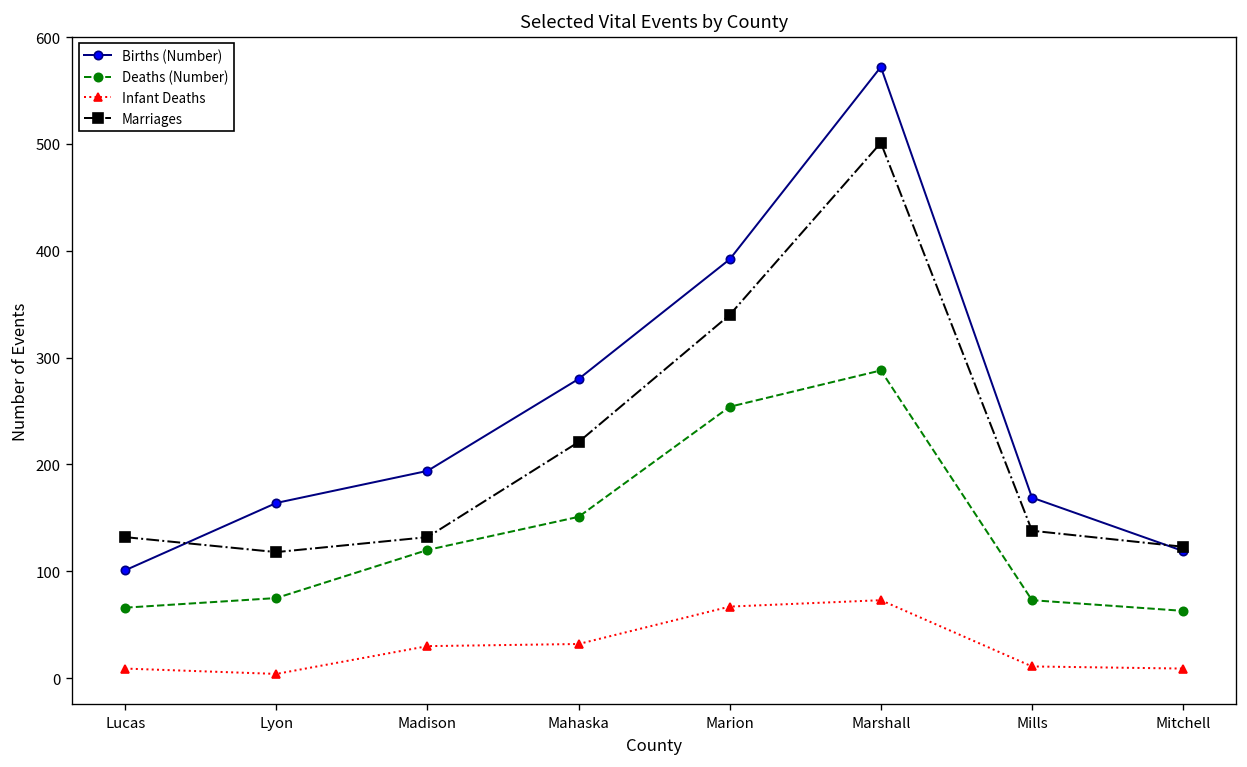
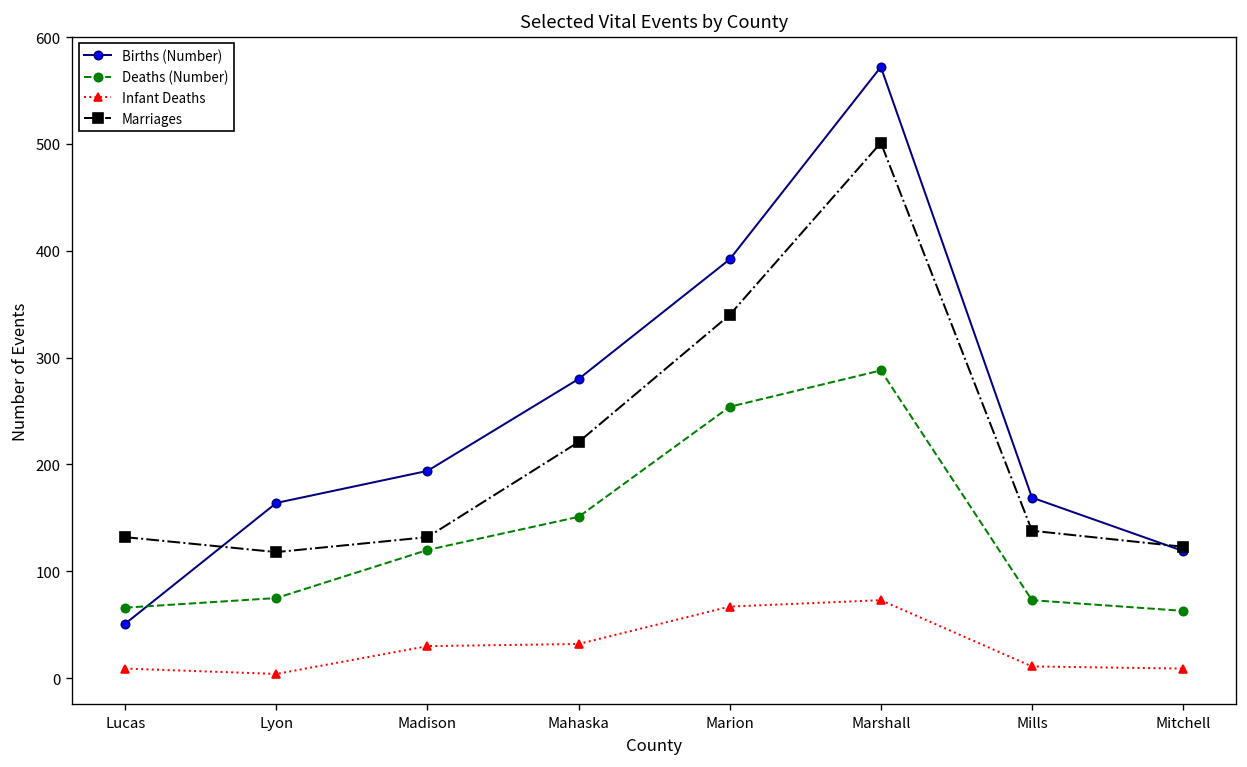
  {
    "Births (Number)": {
-     "Lucas": 100,
+     "Lucas": 50,
      "Lyon": 160,
      "Madison": 190,
      "Mahaska": 280,
      "Marion": 390,
      "Marshall": 570,
      "Mills": 170,
      "Mitchell": 120
    },
    "Deaths (Number)": {
      "Lucas": 70,
      "Lyon": 80,
      "Madison": 120,
      "Mahaska": 150,
      "Marion": 250,
      "Marshall": 290,
      "Mills": 70,
      "Mitchell": 60
    },
    "Infant Deaths": {
      "Lucas": 10,
      "Lyon": 0,
      "Madison": 30,
      "Mahaska": 30,
      "Marion": 70,
      "Marshall": 70,
      "Mills": 10,
      "Mitchell": 10
    },
    "Marriages": {
      "Lucas": 130,
      "Lyon": 120,
      "Madison": 130,
      "Mahaska": 220,
      "Marion": 340,
      "Marshall": 500,
      "Mills": 140,
      "Mitchell": 120
    }
  }
